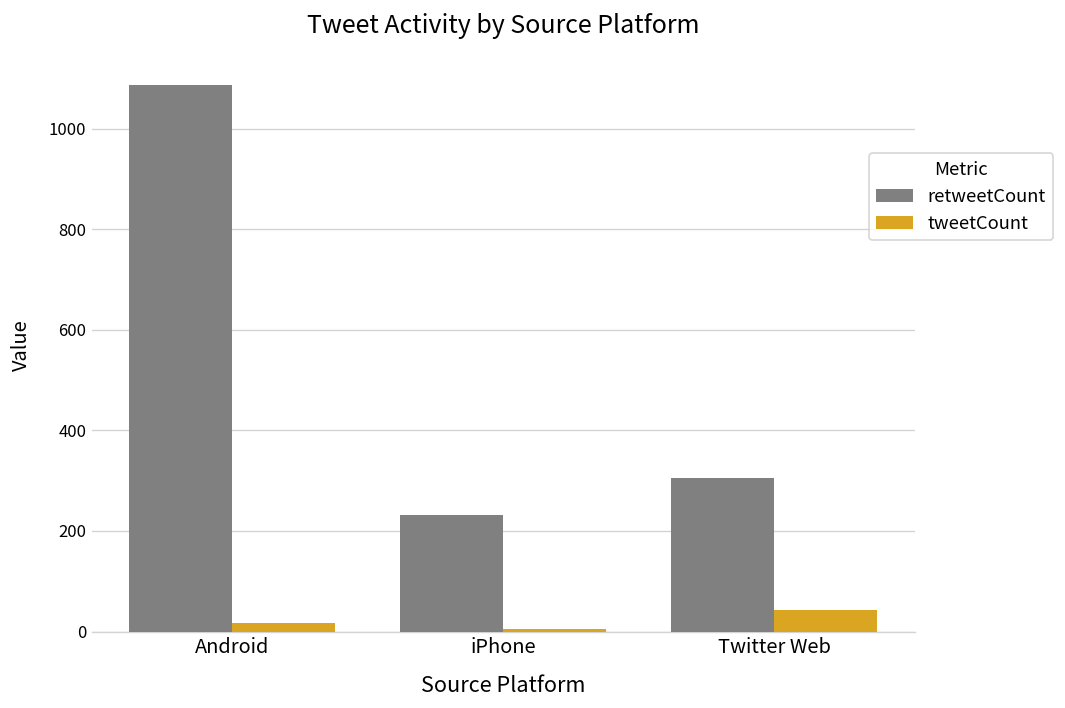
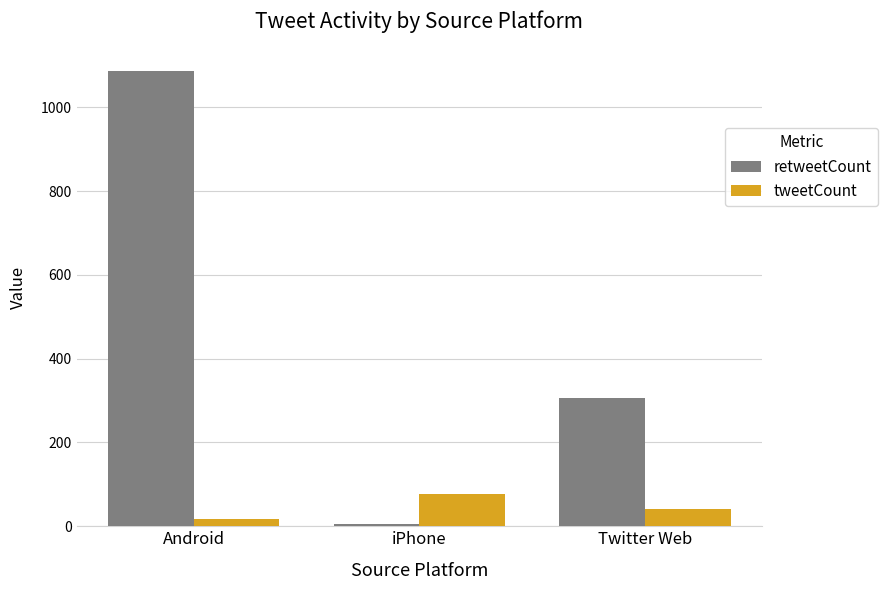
  {
    "retweetCount": {
      "Android": 1090,
-     "iPhone": 230,
+     "iPhone": 10,
      "Twitter Web": 310
    },
    "tweetCount": {
      "Android": 20,
-     "iPhone": 0,
+     "iPhone": 80,
      "Twitter Web": 40
    }
  }
